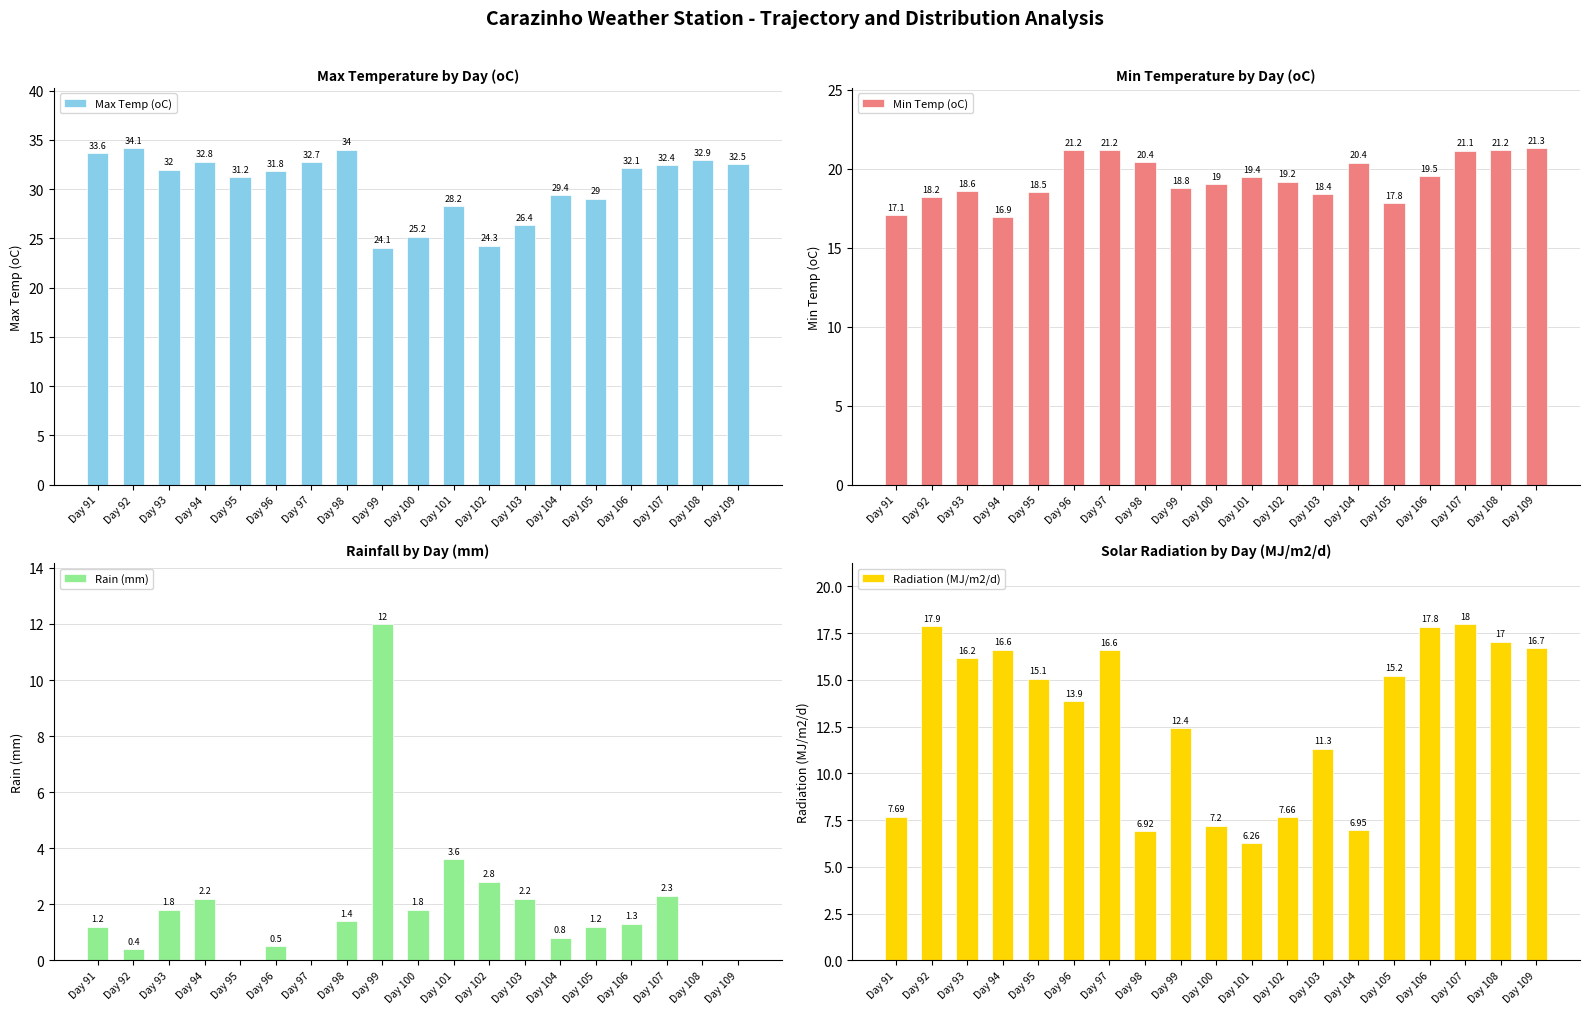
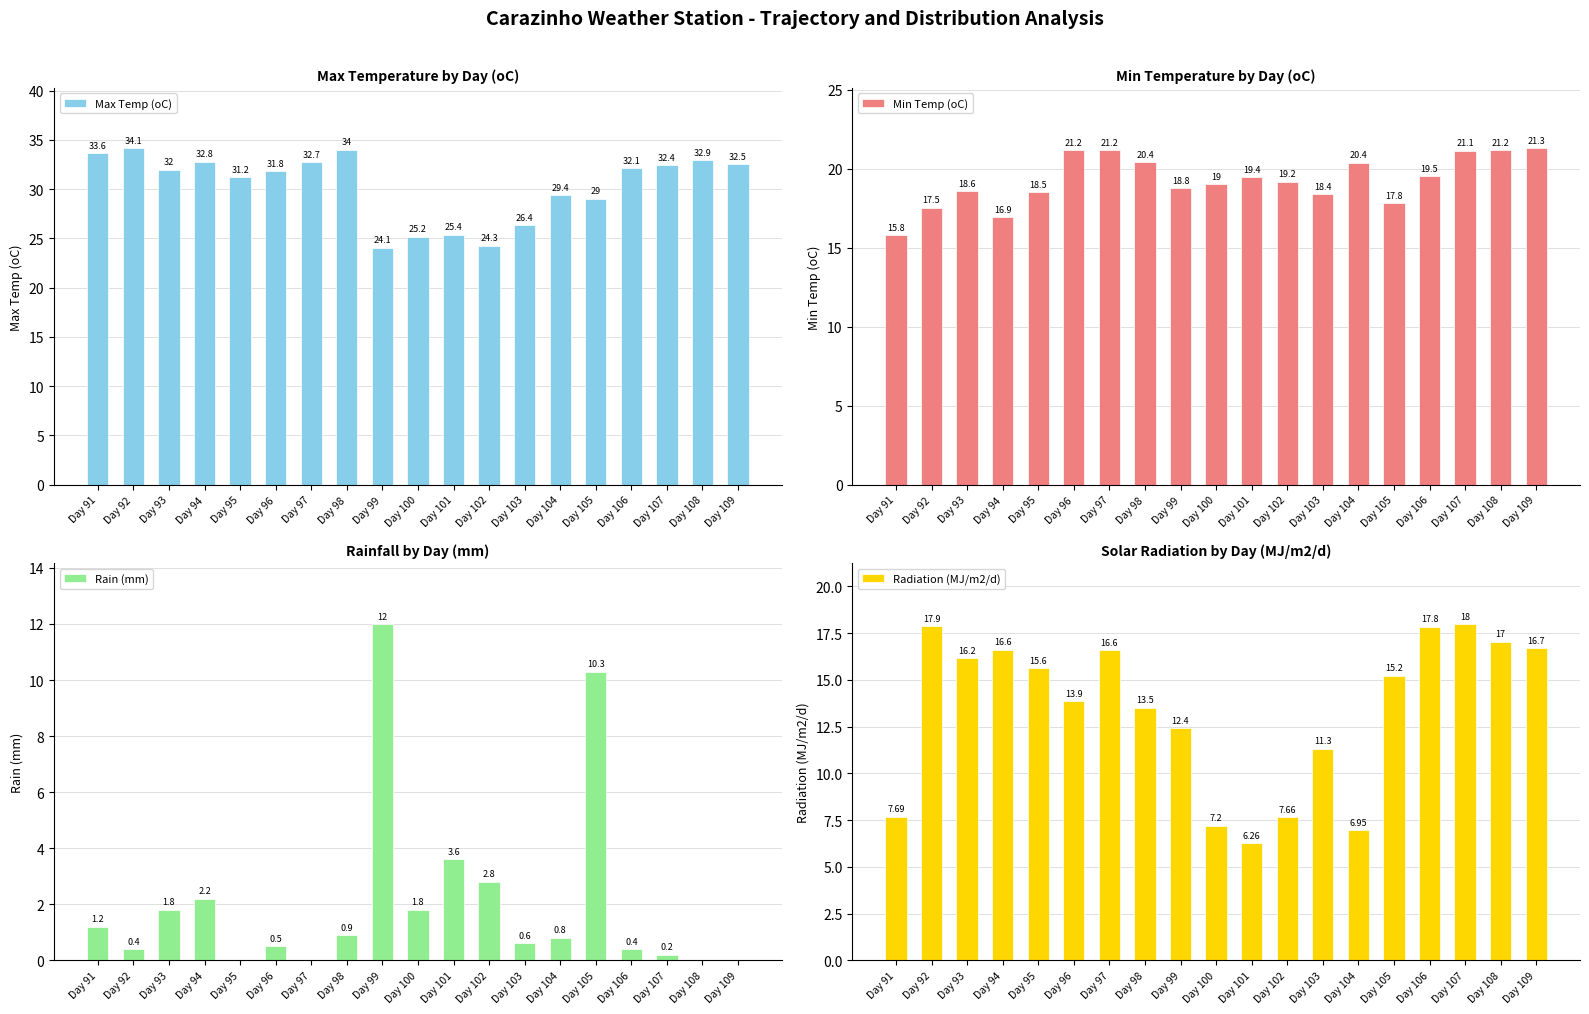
  {
    "Max Temperature by Day (oC)": {
      "Day 91": 33.6,
      "Day 92": 34.1,
      "Day 93": 32,
      "Day 94": 32.8,
      "Day 95": 31.2,
      "Day 96": 31.8,
      "Day 97": 32.7,
      "Day 98": 34,
      "Day 99": 24.1,
      "Day 100": 25.2,
-     "Day 101": 28.2,
+     "Day 101": 25.4,
      "Day 102": 24.3,
      "Day 103": 26.4,
      "Day 104": 29.4,
      "Day 105": 29,
      "Day 106": 32.1,
      "Day 107": 32.4,
      "Day 108": 32.9,
      "Day 109": 32.5
    },
    "Min Temperature by Day (oC)": {
-     "Day 91": 17.1,
-     "Day 92": 18.2,
+     "Day 91": 15.8,
+     "Day 92": 17.5,
      "Day 93": 18.6,
      "Day 94": 16.9,
      "Day 95": 18.5,
      "Day 96": 21.2,
      "Day 97": 21.2,
      "Day 98": 20.4,
      "Day 99": 18.8,
      "Day 100": 19,
      "Day 101": 19.4,
      "Day 102": 19.2,
      "Day 103": 18.4,
      "Day 104": 20.4,
      "Day 105": 17.8,
      "Day 106": 19.5,
      "Day 107": 21.1,
      "Day 108": 21.2,
      "Day 109": 21.3
    },
    "Rainfall by Day (mm)": {
      "Day 91": 1.2,
      "Day 92": 0.4,
      "Day 93": 1.8,
      "Day 94": 2.2,
      "Day 96": 0.5,
-     "Day 98": 1.4,
+     "Day 98": 0.9,
      "Day 99": 12,
      "Day 100": 1.8,
      "Day 101": 3.6,
      "Day 102": 2.8,
-     "Day 103": 2.2,
+     "Day 103": 0.6,
      "Day 104": 0.8,
-     "Day 105": 1.2,
-     "Day 106": 1.3,
-     "Day 107": 2.3
+     "Day 105": 10.3,
+     "Day 106": 0.4,
+     "Day 107": 0.2
    },
    "Solar Radiation by Day (MJ/m2/d)": {
      "Day 91": 7.69,
      "Day 92": 17.9,
      "Day 93": 16.2,
      "Day 94": 16.6,
-     "Day 95": 15.1,
+     "Day 95": 15.6,
      "Day 96": 13.9,
      "Day 97": 16.6,
-     "Day 98": 6.92,
+     "Day 98": 13.5,
      "Day 99": 12.4,
      "Day 100": 7.2,
      "Day 101": 6.26,
      "Day 102": 7.66,
      "Day 103": 11.3,
      "Day 104": 6.95,
      "Day 105": 15.2,
      "Day 106": 17.8,
      "Day 107": 18,
      "Day 108": 17,
      "Day 109": 16.7
    }
  }
